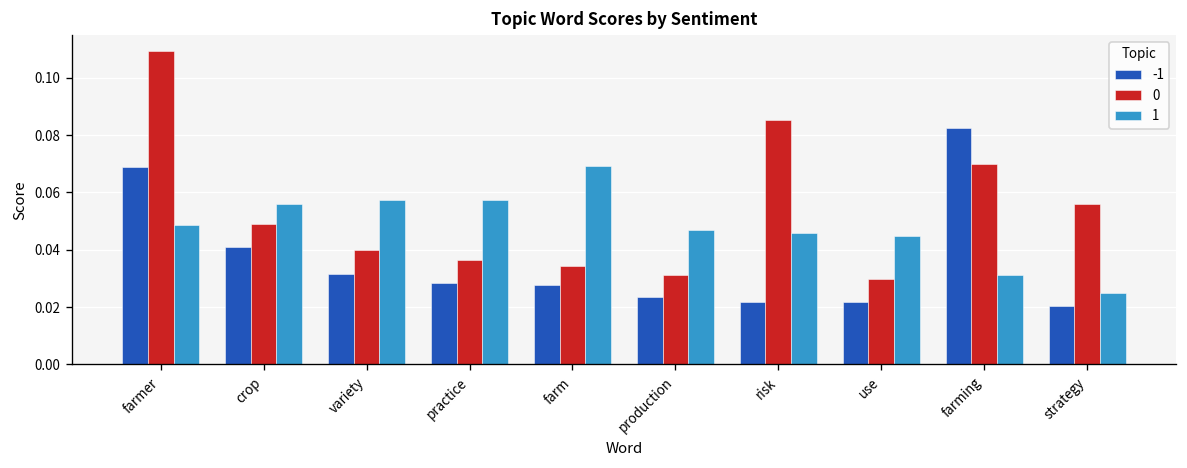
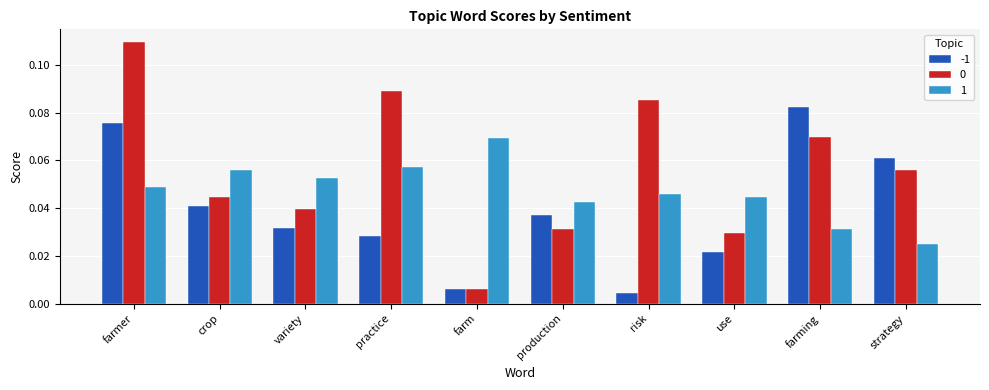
  {
    "-1": {
-     "farmer": 0.069,
+     "farmer": 0.075,
      "crop": 0.041,
      "variety": 0.032,
      "practice": 0.028,
-     "farm": 0.028,
-     "production": 0.023,
-     "risk": 0.022,
+     "farm": 0.006,
+     "production": 0.037,
+     "risk": 0.004,
      "use": 0.022,
      "farming": 0.082,
-     "strategy": 0.020
+     "strategy": 0.061
    },
    "0": {
      "farmer": 0.109,
-     "crop": 0.049,
+     "crop": 0.045,
      "variety": 0.040,
-     "practice": 0.036,
-     "farm": 0.034,
+     "practice": 0.089,
+     "farm": 0.006,
      "production": 0.031,
      "risk": 0.085,
      "use": 0.030,
      "farming": 0.070,
      "strategy": 0.056
    },
    "1": {
      "farmer": 0.049,
      "crop": 0.056,
-     "variety": 0.057,
+     "variety": 0.053,
      "practice": 0.057,
      "farm": 0.069,
-     "production": 0.047,
+     "production": 0.042,
      "risk": 0.046,
      "use": 0.045,
      "farming": 0.031,
      "strategy": 0.025
    }
  }
